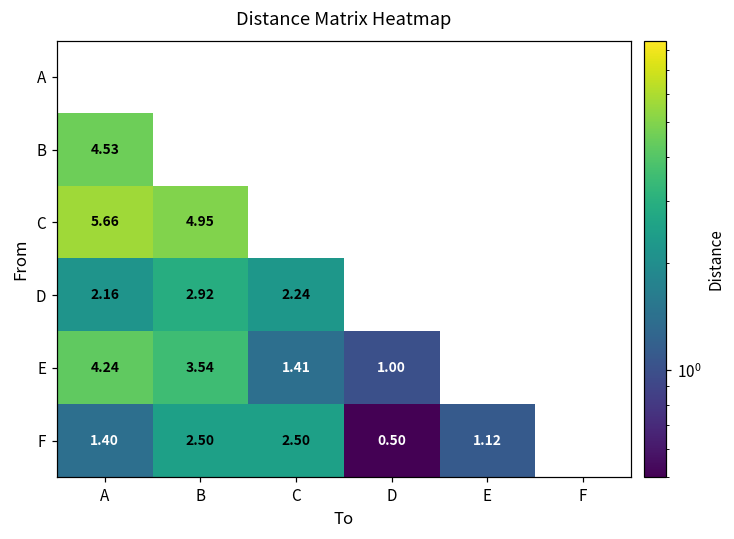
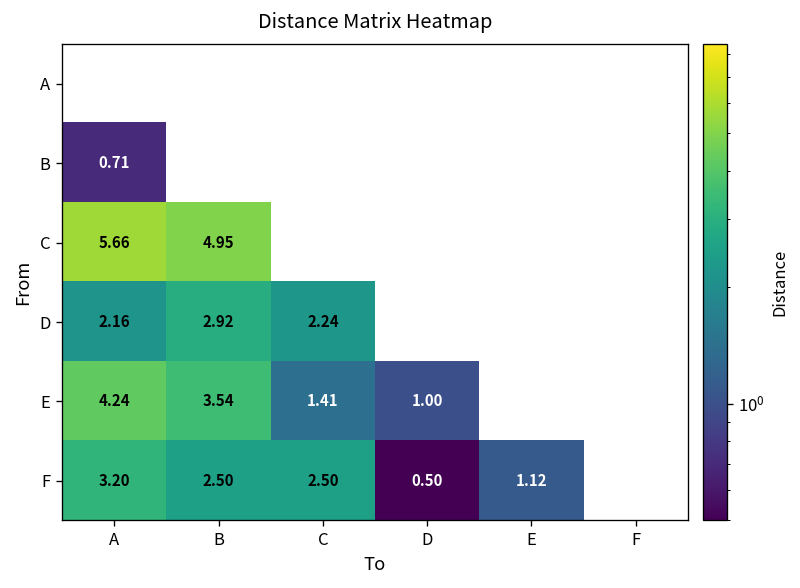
  {
    "B": {
-     "A": 4.53
+     "A": 0.71
    },
    "C": {
      "A": 5.66,
      "B": 4.95
    },
    "D": {
      "A": 2.16,
      "B": 2.92,
      "C": 2.24
    },
    "E": {
      "A": 4.24,
      "B": 3.54,
      "C": 1.41,
      "D": 1.00
    },
    "F": {
-     "A": 1.40,
+     "A": 3.20,
      "B": 2.50,
      "C": 2.50,
      "D": 0.50,
      "E": 1.12
    }
  }
